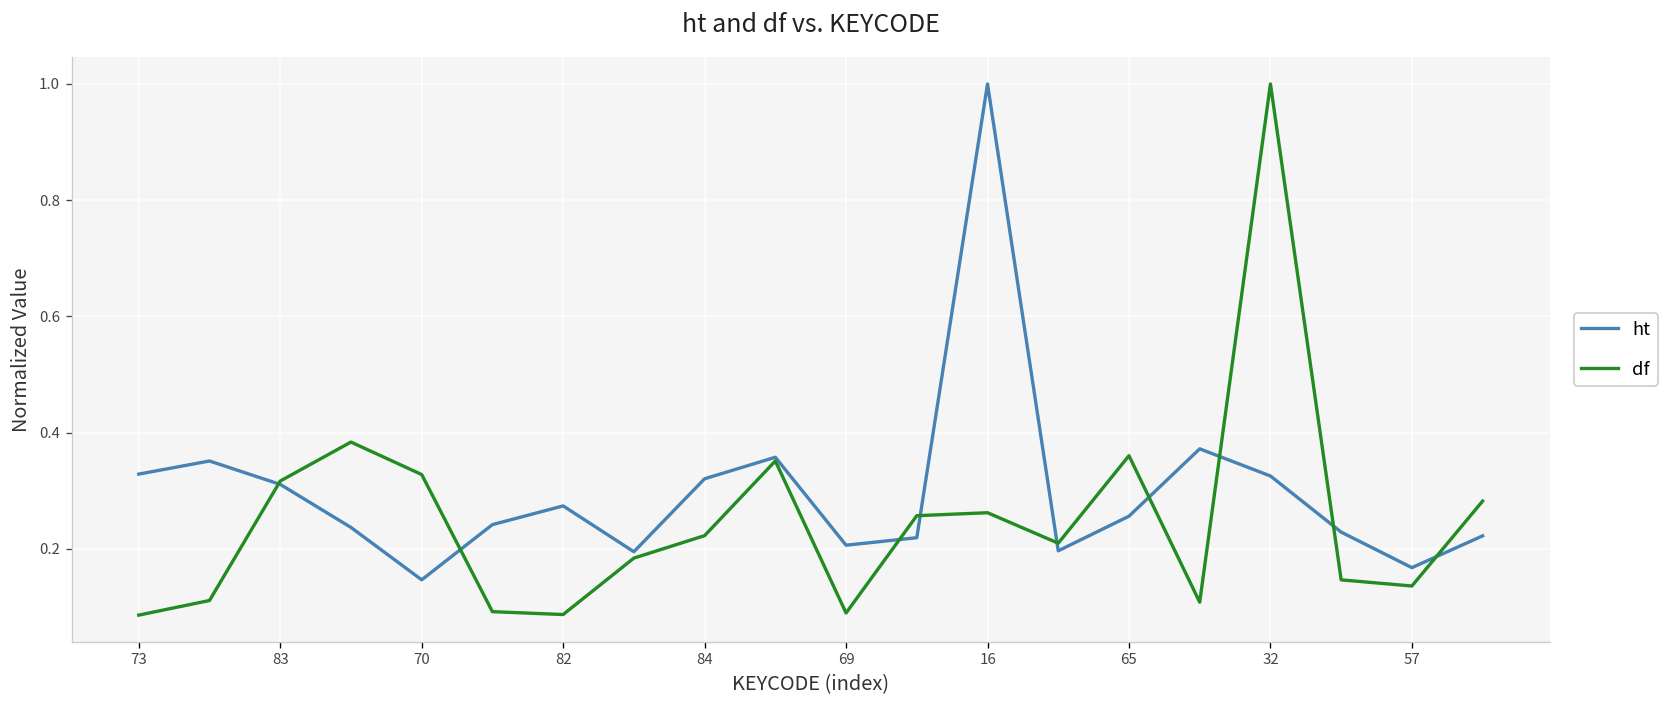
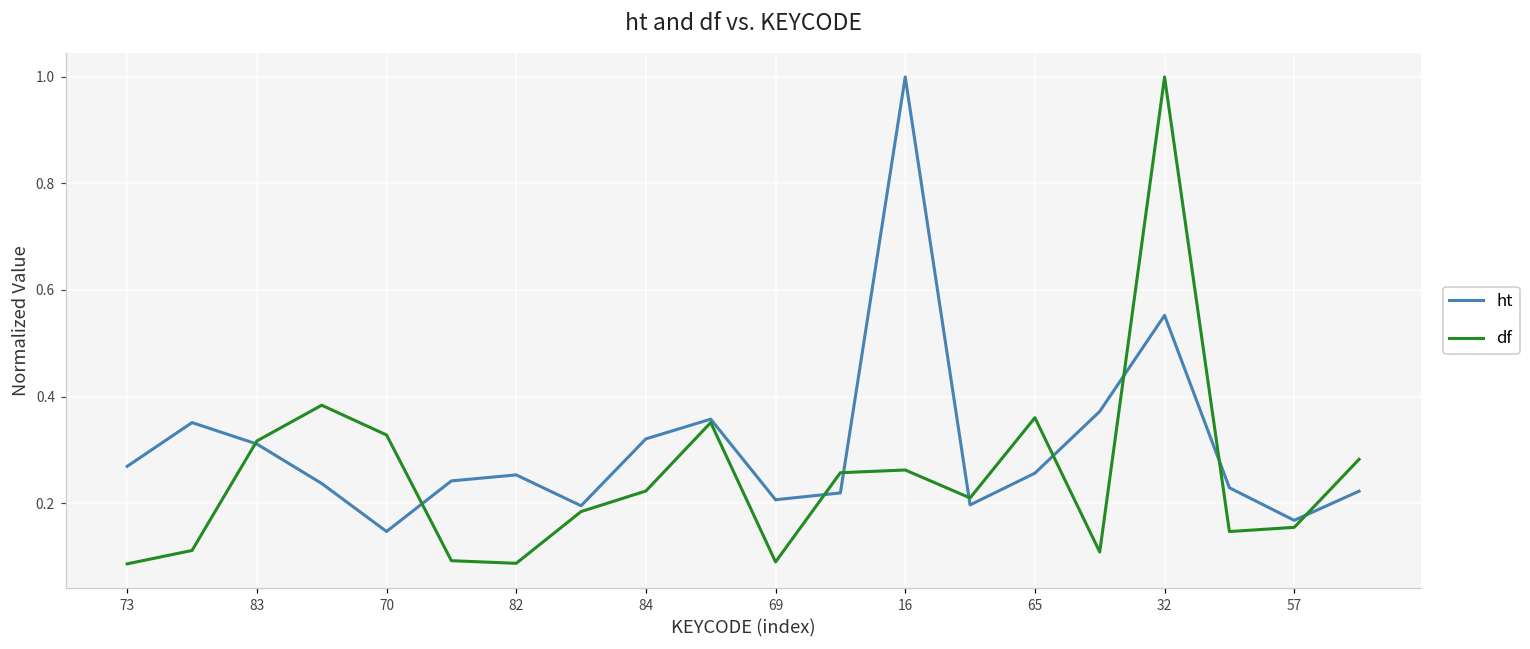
  {
    "ht": {
-     "73": 0.33,
+     "73": 0.27,
      "83": 0.31,
      "70": 0.15,
-     "82": 0.27,
+     "82": 0.25,
      "84": 0.32,
      "69": 0.21,
      "16": 1.00,
      "65": 0.26,
-     "32": 0.33,
+     "32": 0.55,
      "57": 0.17
    },
    "df": {
      "73": 0.09,
      "83": 0.32,
      "70": 0.33,
      "82": 0.09,
      "84": 0.22,
      "69": 0.09,
      "16": 0.26,
      "65": 0.36,
      "32": 1.00,
-     "57": 0.14
+     "57": 0.15
    }
  }
